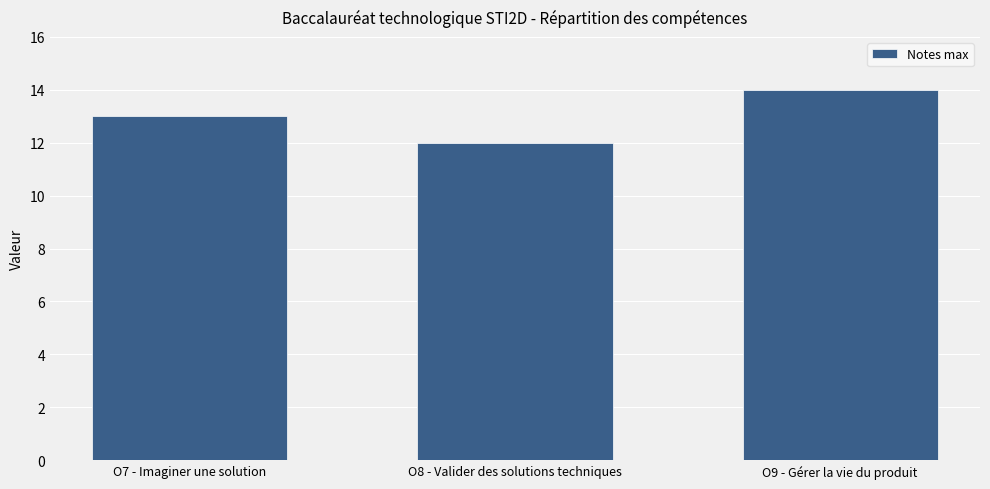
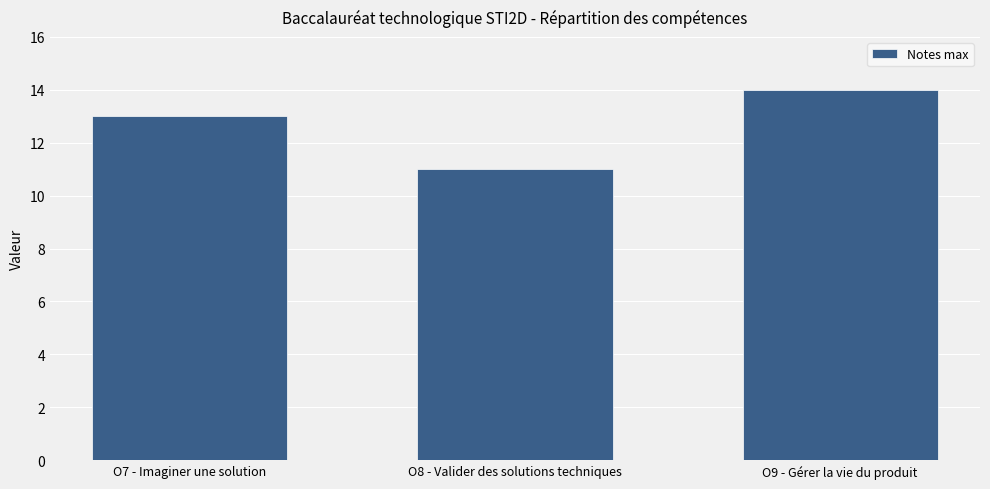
  {
    "O7 - Imaginer une solution": 13,
-   "O8 - Valider des solutions techniques": 12,
+   "O8 - Valider des solutions techniques": 11,
    "O9 - Gérer la vie du produit": 14
  }
